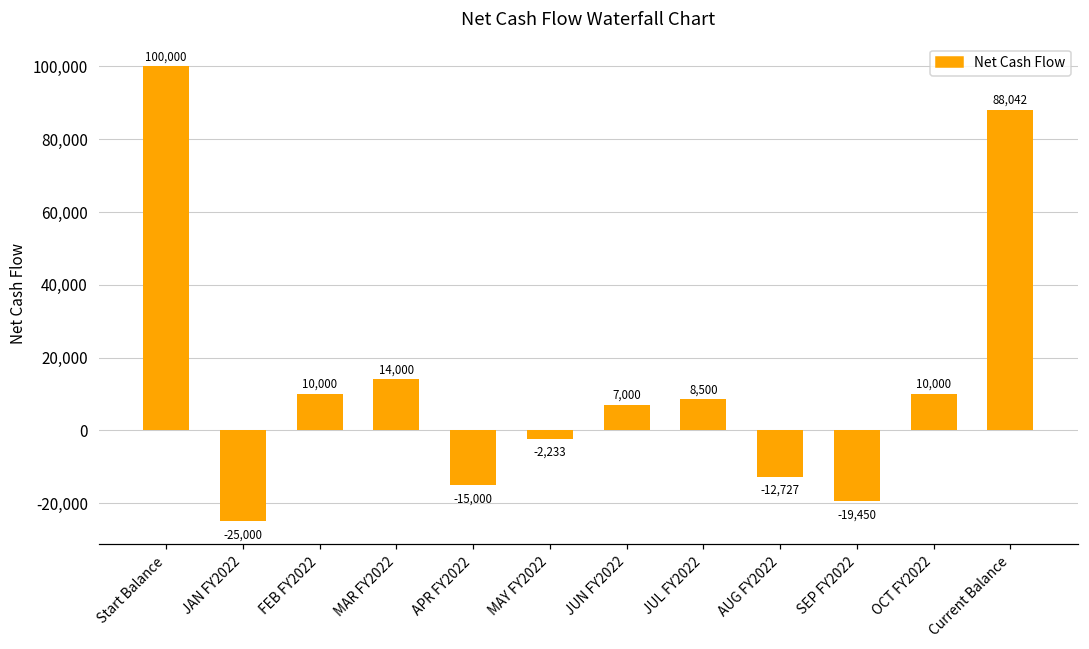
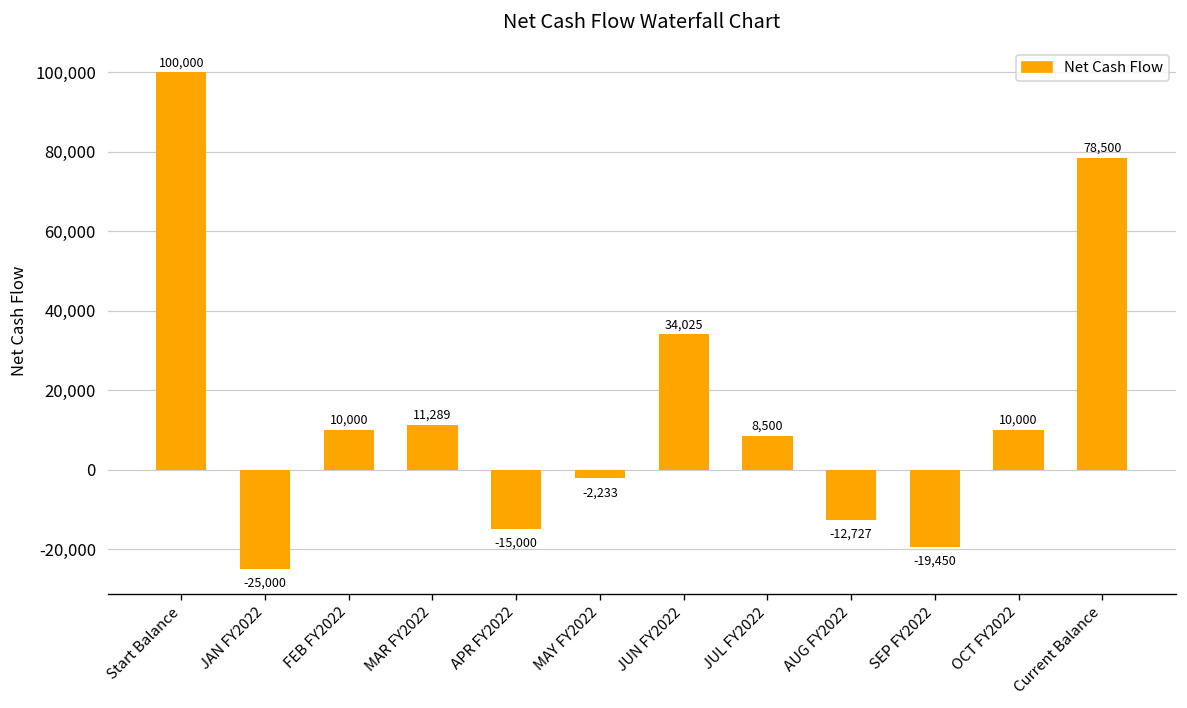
  {
    "Start Balance": "100,000",
    "JAN FY2022": "-25,000",
    "FEB FY2022": "10,000",
-   "MAR FY2022": "14,000",
+   "MAR FY2022": "11,289",
    "APR FY2022": "-15,000",
    "MAY FY2022": "-2,233",
-   "JUN FY2022": "7,000",
+   "JUN FY2022": "34,025",
    "JUL FY2022": "8,500",
    "AUG FY2022": "-12,727",
    "SEP FY2022": "-19,450",
    "OCT FY2022": "10,000",
-   "Current Balance": "88,042"
+   "Current Balance": "78,500"
  }
